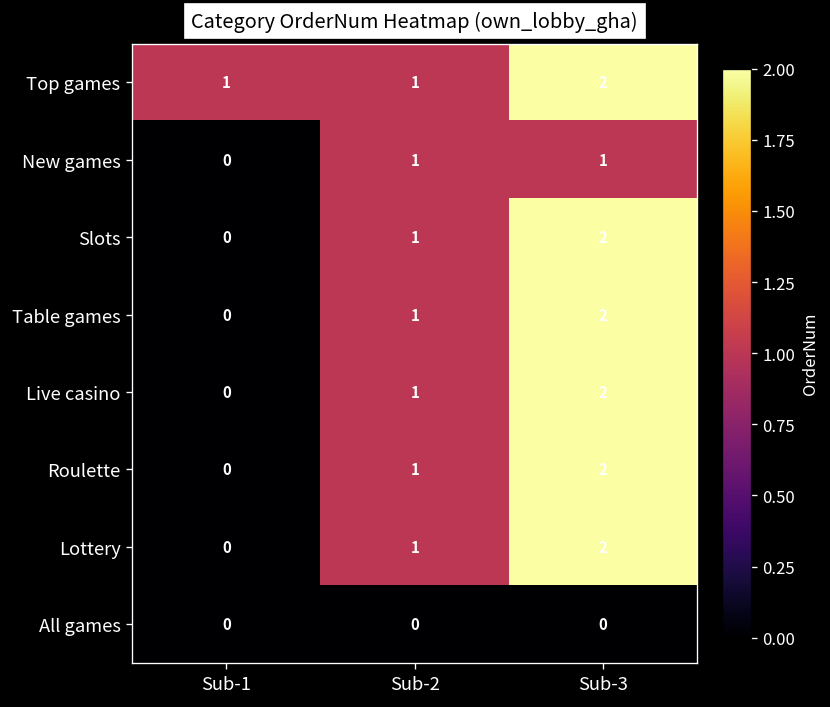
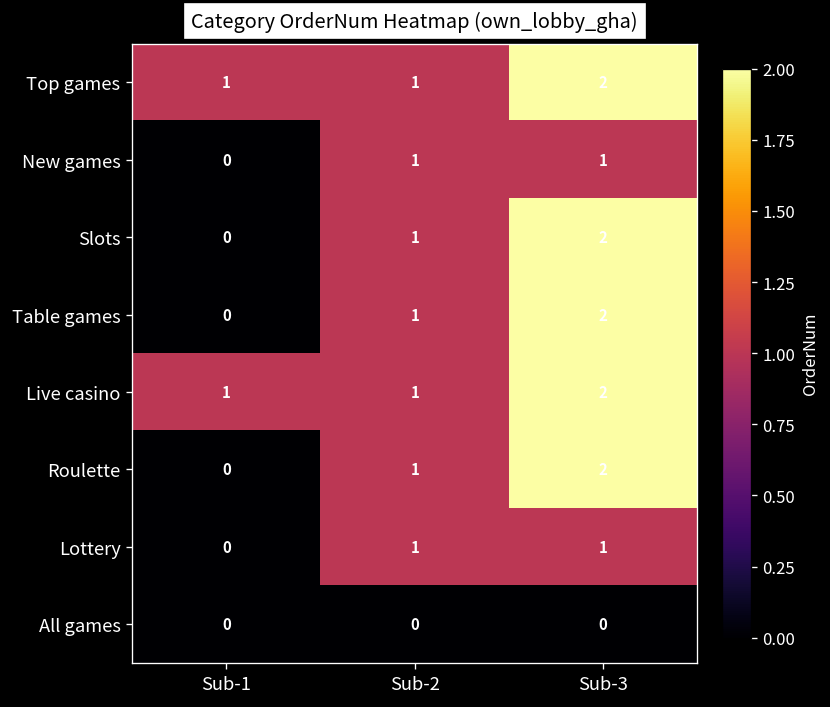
  {
    "Top games": {
      "Sub-1": 1,
      "Sub-2": 1,
      "Sub-3": 2
    },
    "New games": {
      "Sub-1": 0,
      "Sub-2": 1,
      "Sub-3": 1
    },
    "Slots": {
      "Sub-1": 0,
      "Sub-2": 1,
      "Sub-3": 2
    },
    "Table games": {
      "Sub-1": 0,
      "Sub-2": 1,
      "Sub-3": 2
    },
    "Live casino": {
-     "Sub-1": 0,
+     "Sub-1": 1,
      "Sub-2": 1,
      "Sub-3": 2
    },
    "Roulette": {
      "Sub-1": 0,
      "Sub-2": 1,
      "Sub-3": 2
    },
    "Lottery": {
      "Sub-1": 0,
      "Sub-2": 1,
-     "Sub-3": 2
+     "Sub-3": 1
    },
    "All games": {
      "Sub-1": 0,
      "Sub-2": 0,
      "Sub-3": 0
    }
  }
